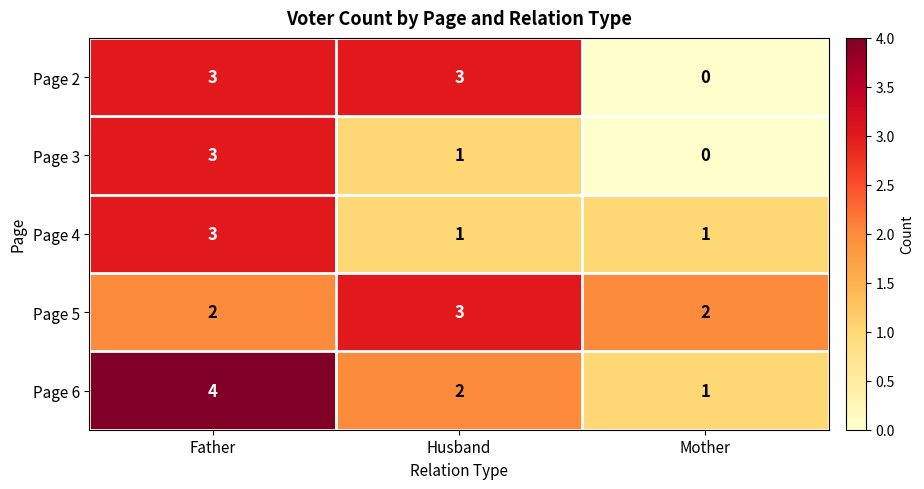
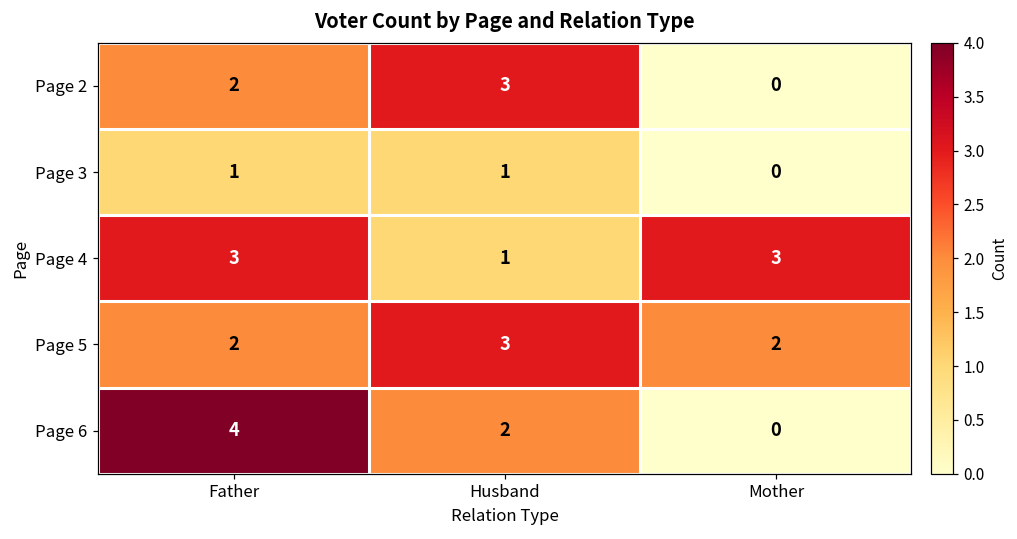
  {
    "Page 2": {
-     "Father": 3,
+     "Father": 2,
      "Husband": 3,
      "Mother": 0
    },
    "Page 3": {
-     "Father": 3,
+     "Father": 1,
      "Husband": 1,
      "Mother": 0
    },
    "Page 4": {
      "Father": 3,
      "Husband": 1,
-     "Mother": 1
+     "Mother": 3
    },
    "Page 5": {
      "Father": 2,
      "Husband": 3,
      "Mother": 2
    },
    "Page 6": {
      "Father": 4,
      "Husband": 2,
-     "Mother": 1
+     "Mother": 0
    }
  }
